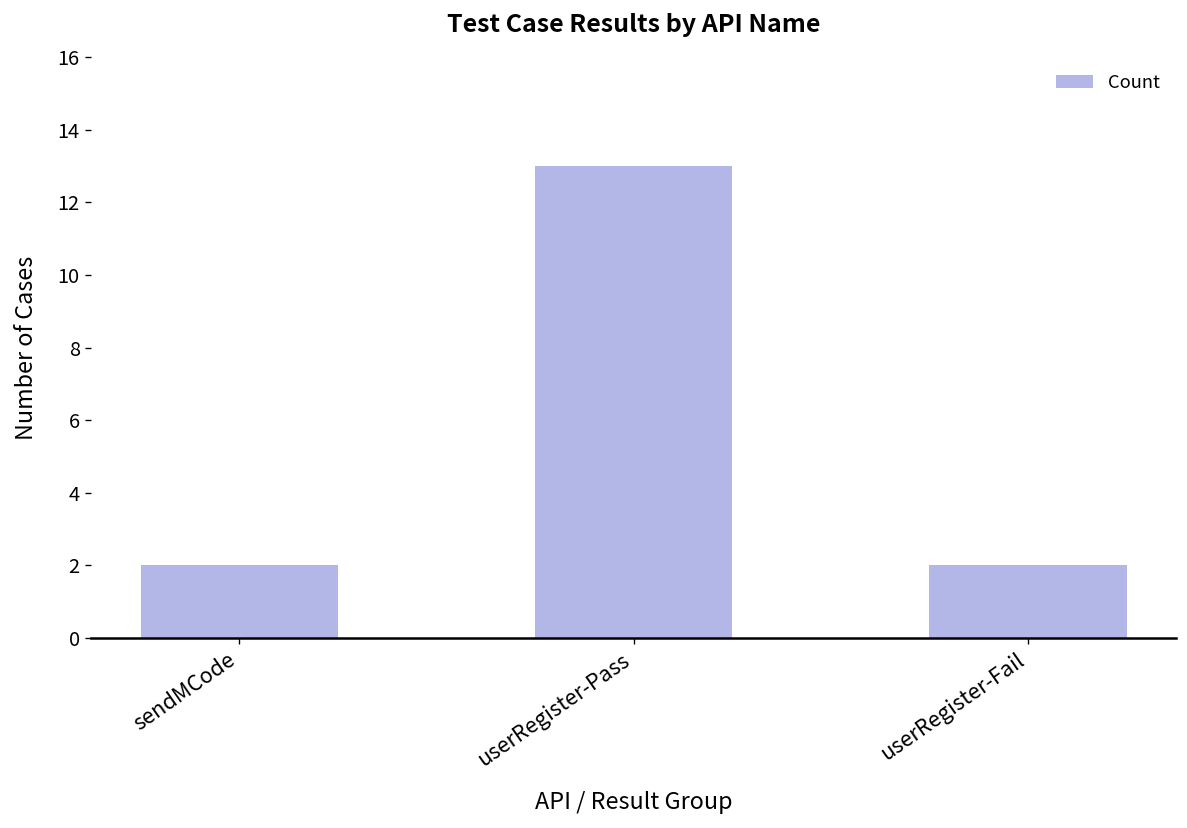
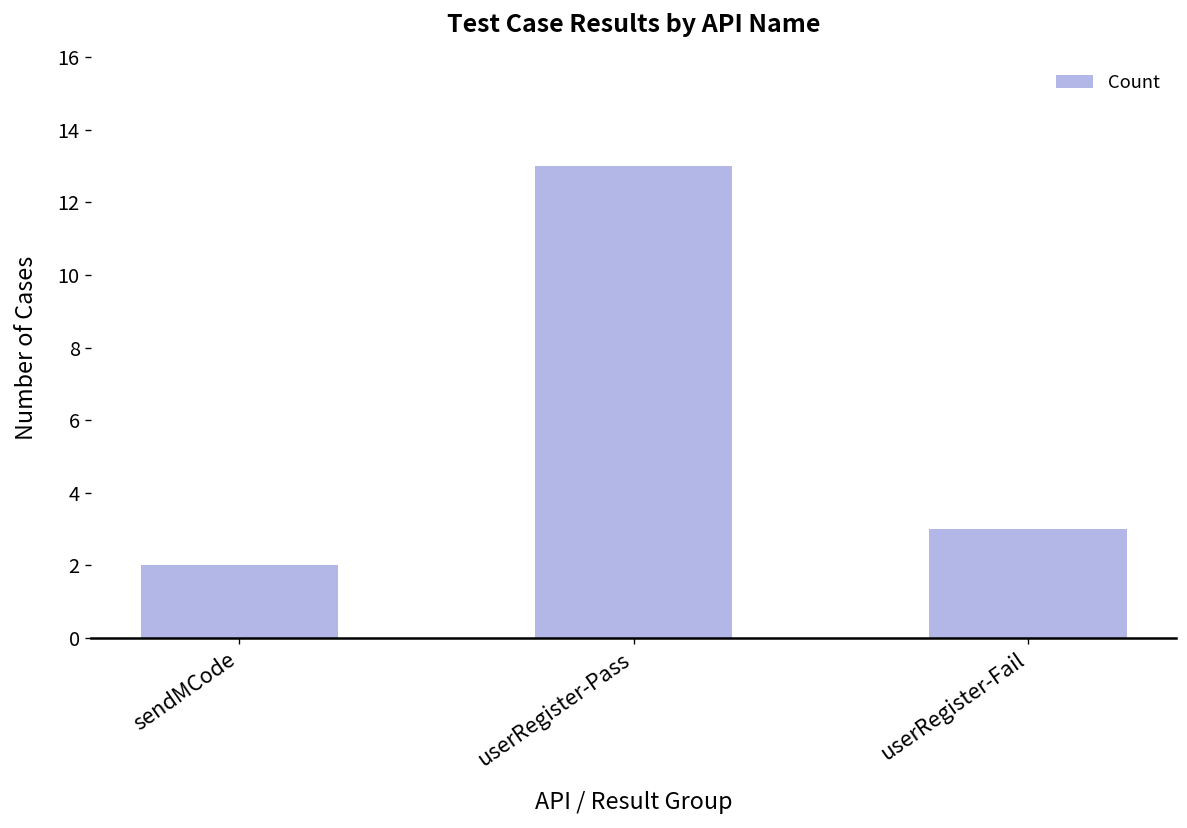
  {
    "sendMCode": 2,
    "userRegister-Pass": 13,
-   "userRegister-Fail": 2
+   "userRegister-Fail": 3
  }
